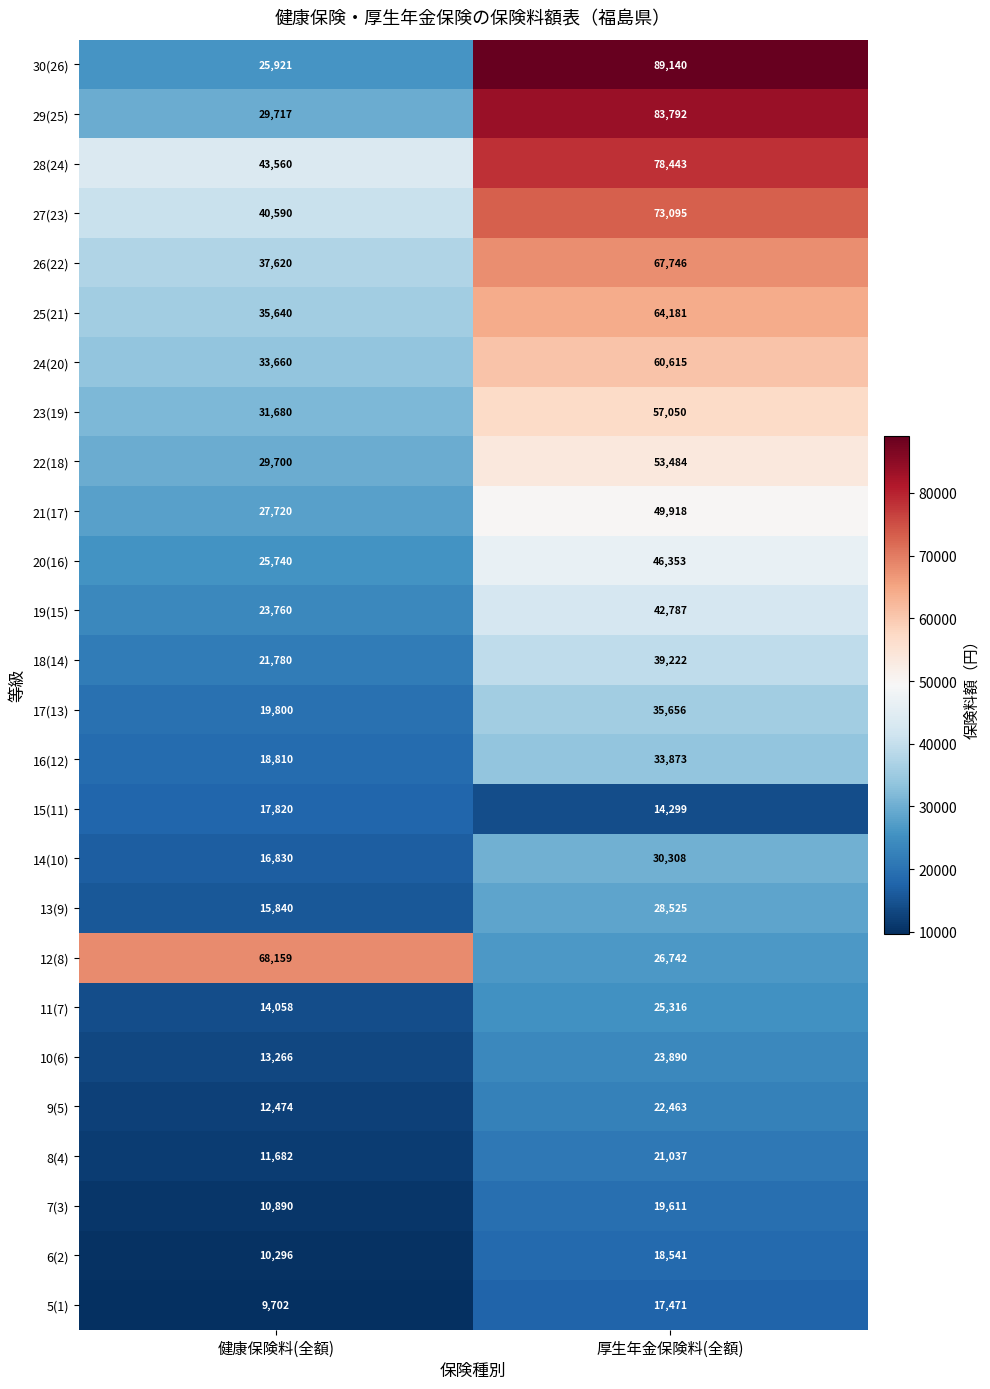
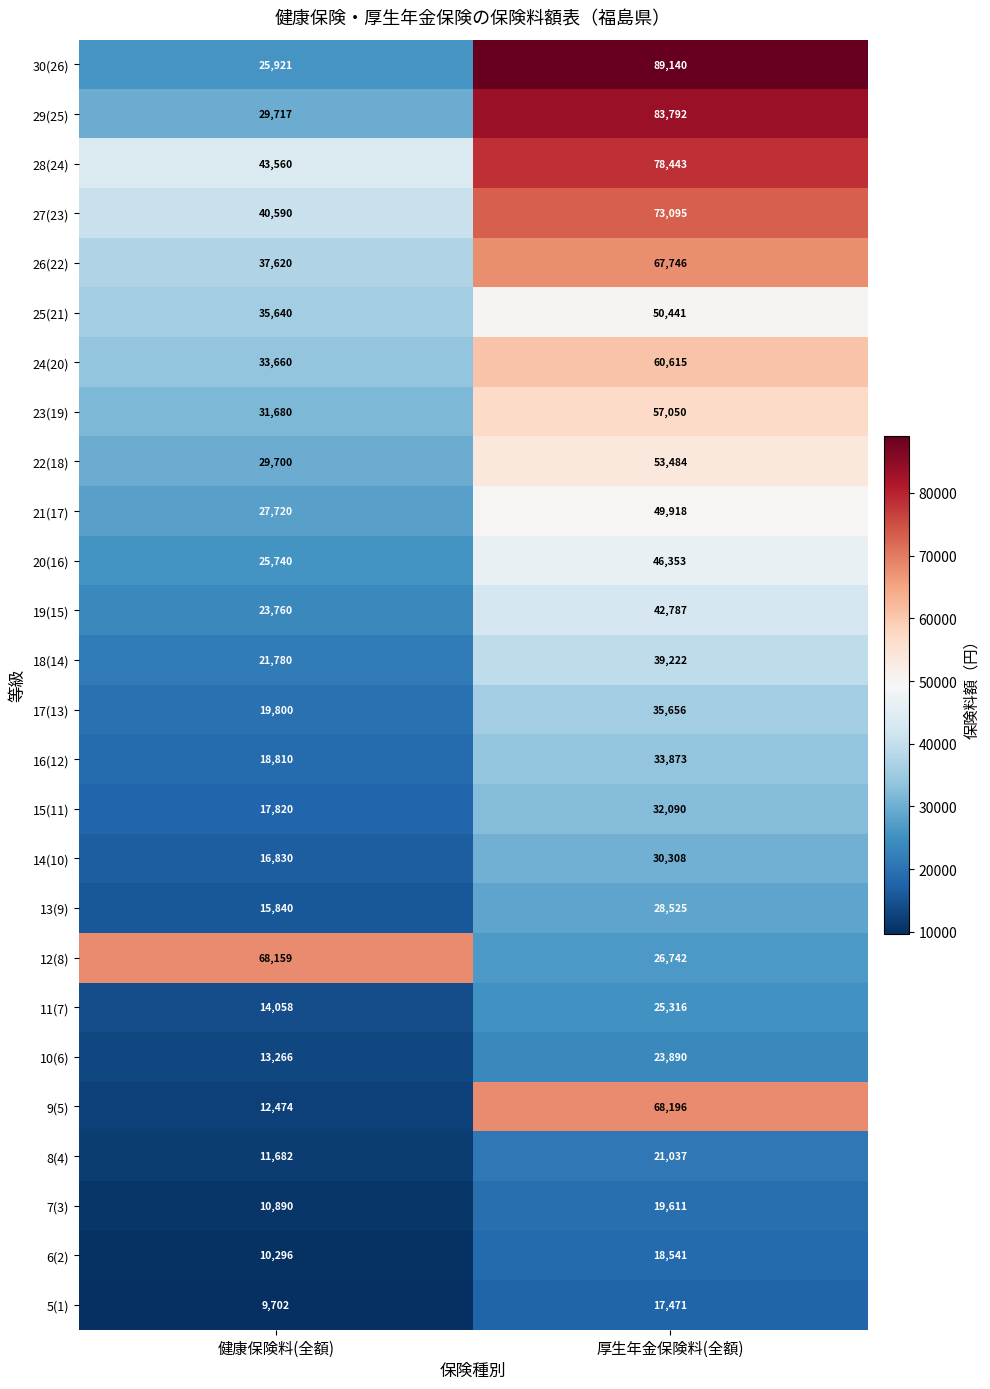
  {
    "30(26)": {
      "健康保険料(全額)": "25,921",
      "厚生年金保険料(全額)": "89,140"
    },
    "29(25)": {
      "健康保険料(全額)": "29,717",
      "厚生年金保険料(全額)": "83,792"
    },
    "28(24)": {
      "健康保険料(全額)": "43,560",
      "厚生年金保険料(全額)": "78,443"
    },
    "27(23)": {
      "健康保険料(全額)": "40,590",
      "厚生年金保険料(全額)": "73,095"
    },
    "26(22)": {
      "健康保険料(全額)": "37,620",
      "厚生年金保険料(全額)": "67,746"
    },
    "25(21)": {
      "健康保険料(全額)": "35,640",
-     "厚生年金保険料(全額)": "64,181"
+     "厚生年金保険料(全額)": "50,441"
    },
    "24(20)": {
      "健康保険料(全額)": "33,660",
      "厚生年金保険料(全額)": "60,615"
    },
    "23(19)": {
      "健康保険料(全額)": "31,680",
      "厚生年金保険料(全額)": "57,050"
    },
    "22(18)": {
      "健康保険料(全額)": "29,700",
      "厚生年金保険料(全額)": "53,484"
    },
    "21(17)": {
      "健康保険料(全額)": "27,720",
      "厚生年金保険料(全額)": "49,918"
    },
    "20(16)": {
      "健康保険料(全額)": "25,740",
      "厚生年金保険料(全額)": "46,353"
    },
    "19(15)": {
      "健康保険料(全額)": "23,760",
      "厚生年金保険料(全額)": "42,787"
    },
    "18(14)": {
      "健康保険料(全額)": "21,780",
      "厚生年金保険料(全額)": "39,222"
    },
    "17(13)": {
      "健康保険料(全額)": "19,800",
      "厚生年金保険料(全額)": "35,656"
    },
    "16(12)": {
      "健康保険料(全額)": "18,810",
      "厚生年金保険料(全額)": "33,873"
    },
    "15(11)": {
      "健康保険料(全額)": "17,820",
-     "厚生年金保険料(全額)": "14,299"
+     "厚生年金保険料(全額)": "32,090"
    },
    "14(10)": {
      "健康保険料(全額)": "16,830",
      "厚生年金保険料(全額)": "30,308"
    },
    "13(9)": {
      "健康保険料(全額)": "15,840",
      "厚生年金保険料(全額)": "28,525"
    },
    "12(8)": {
      "健康保険料(全額)": "68,159",
      "厚生年金保険料(全額)": "26,742"
    },
    "11(7)": {
      "健康保険料(全額)": "14,058",
      "厚生年金保険料(全額)": "25,316"
    },
    "10(6)": {
      "健康保険料(全額)": "13,266",
      "厚生年金保険料(全額)": "23,890"
    },
    "9(5)": {
      "健康保険料(全額)": "12,474",
-     "厚生年金保険料(全額)": "22,463"
+     "厚生年金保険料(全額)": "68,196"
    },
    "8(4)": {
      "健康保険料(全額)": "11,682",
      "厚生年金保険料(全額)": "21,037"
    },
    "7(3)": {
      "健康保険料(全額)": "10,890",
      "厚生年金保険料(全額)": "19,611"
    },
    "6(2)": {
      "健康保険料(全額)": "10,296",
      "厚生年金保険料(全額)": "18,541"
    },
    "5(1)": {
      "健康保険料(全額)": "9,702",
      "厚生年金保険料(全額)": "17,471"
    }
  }
